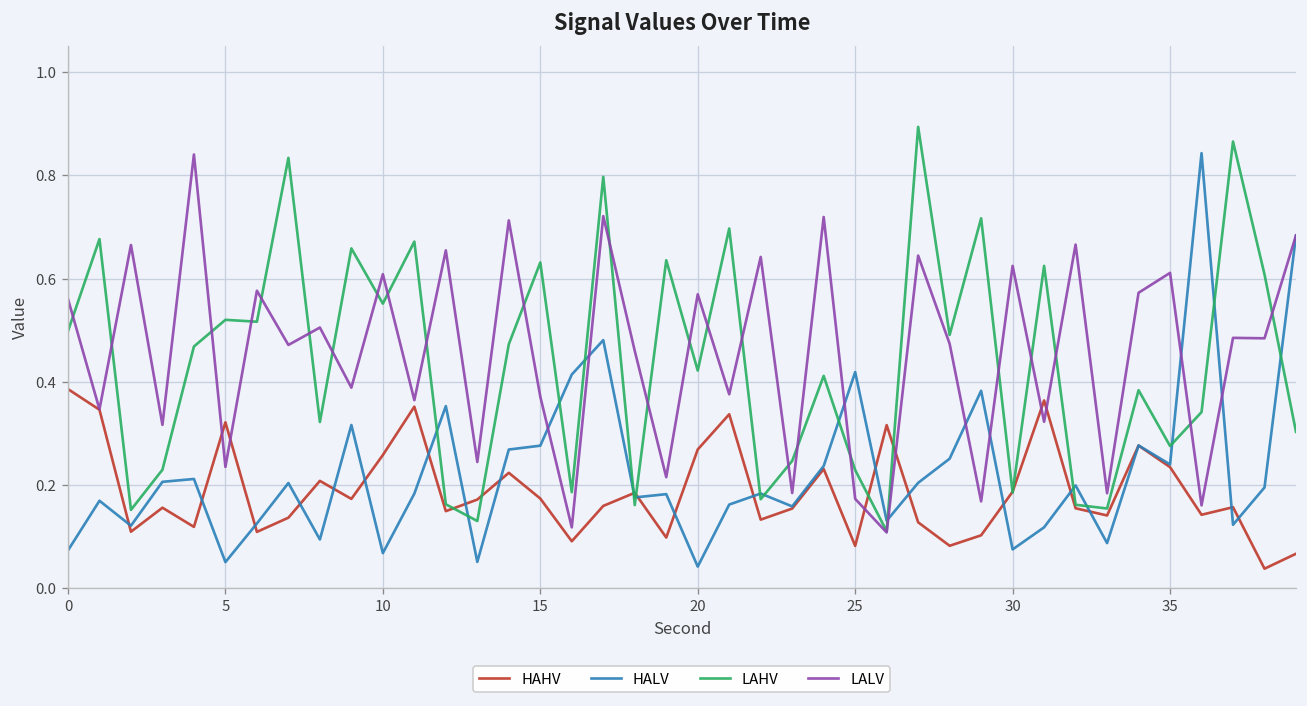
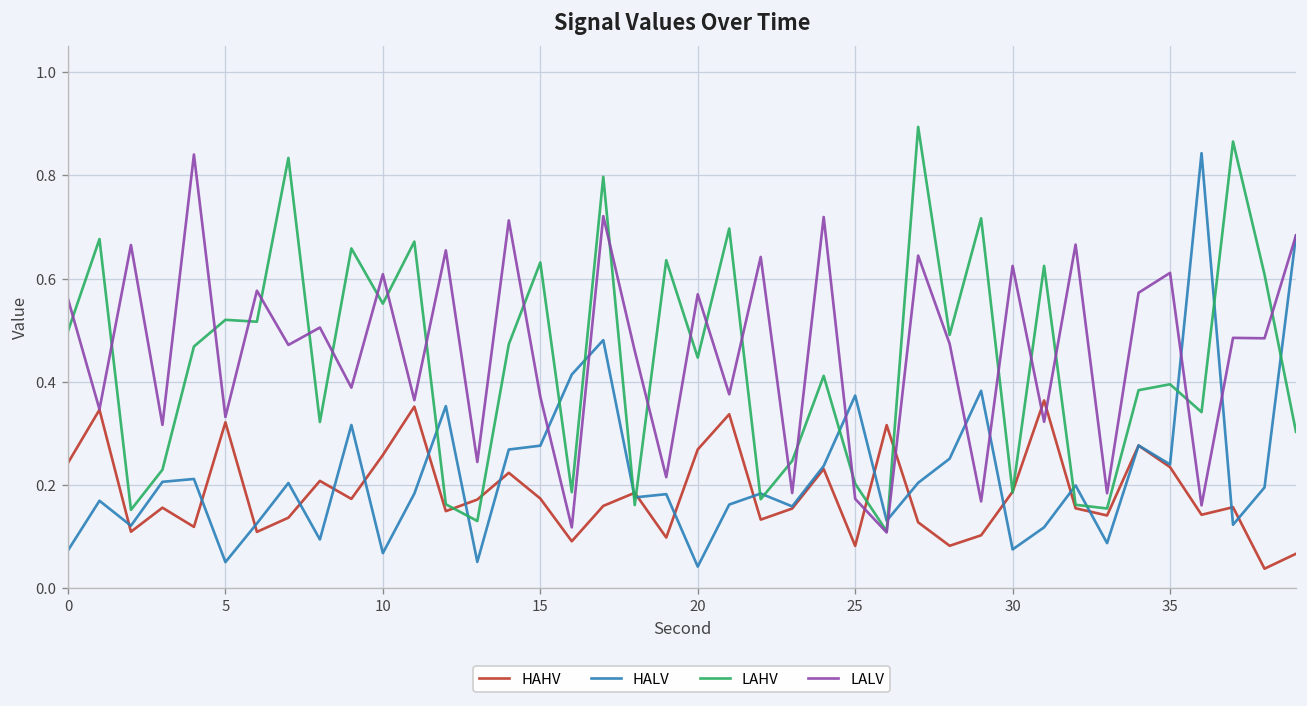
  {
    "HAHV": {
-     "0": 0.39,
+     "0": 0.24,
      "5": 0.32,
      "10": 0.26,
      "15": 0.17,
      "20": 0.27,
      "25": 0.08
    },
    "HALV": {
      "0": 0.07,
      "5": 0.05,
      "10": 0.07,
      "15": 0.28,
      "20": 0.04,
-     "25": 0.42,
+     "25": 0.37,
      "30": 0.08
    },
    "LAHV": {
      "0": 0.50,
      "5": 0.52,
      "10": 0.55,
      "15": 0.63,
-     "20": 0.42,
-     "25": 0.23,
-     "35": 0.28
+     "20": 0.45,
+     "25": 0.20,
+     "35": 0.40
    },
    "LALV": {
      "0": 0.56,
-     "5": 0.24,
+     "5": 0.33,
      "10": 0.61,
      "15": 0.37,
      "20": 0.57,
      "25": 0.17,
      "30": 0.62,
      "35": 0.61
    }
  }
